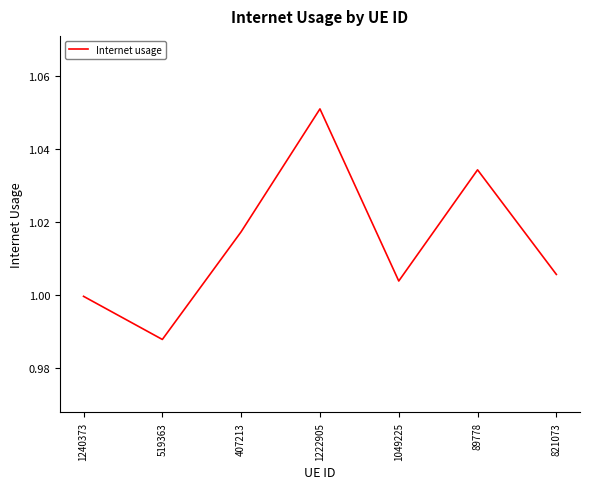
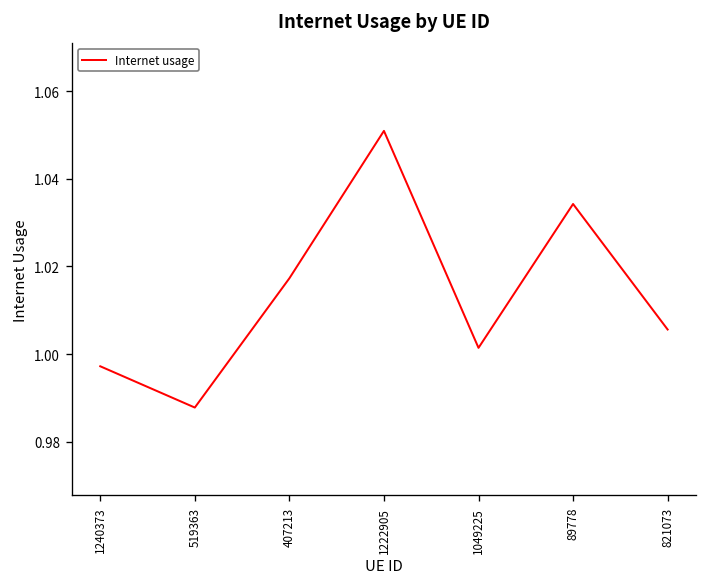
  {
-   "1240373": 1.000,
+   "1240373": 0.997,
    "519363": 0.988,
    "407213": 1.017,
    "1222905": 1.051,
-   "1049225": 1.004,
+   "1049225": 1.001,
    "89778": 1.034,
    "821073": 1.006
  }
